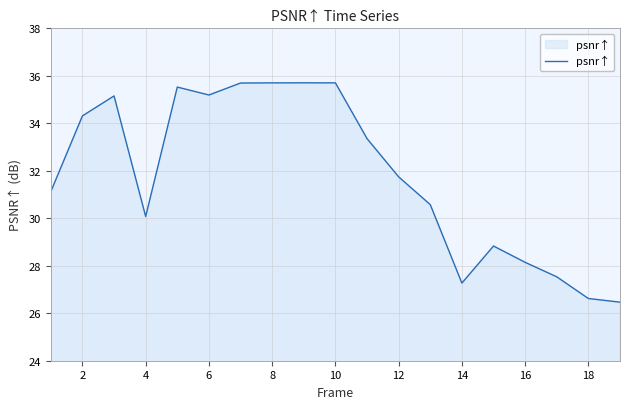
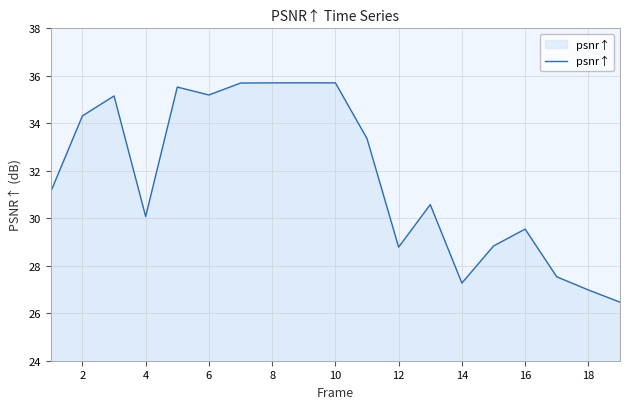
  {
    "2": 34.3,
    "4": 30.1,
    "6": 35.2,
    "8": 35.7,
    "10": 35.7,
-   "12": 31.7,
+   "12": 28.8,
    "14": 27.3,
-   "16": 28.1,
-   "18": 26.6
+   "16": 29.5,
+   "18": 27.0
  }
